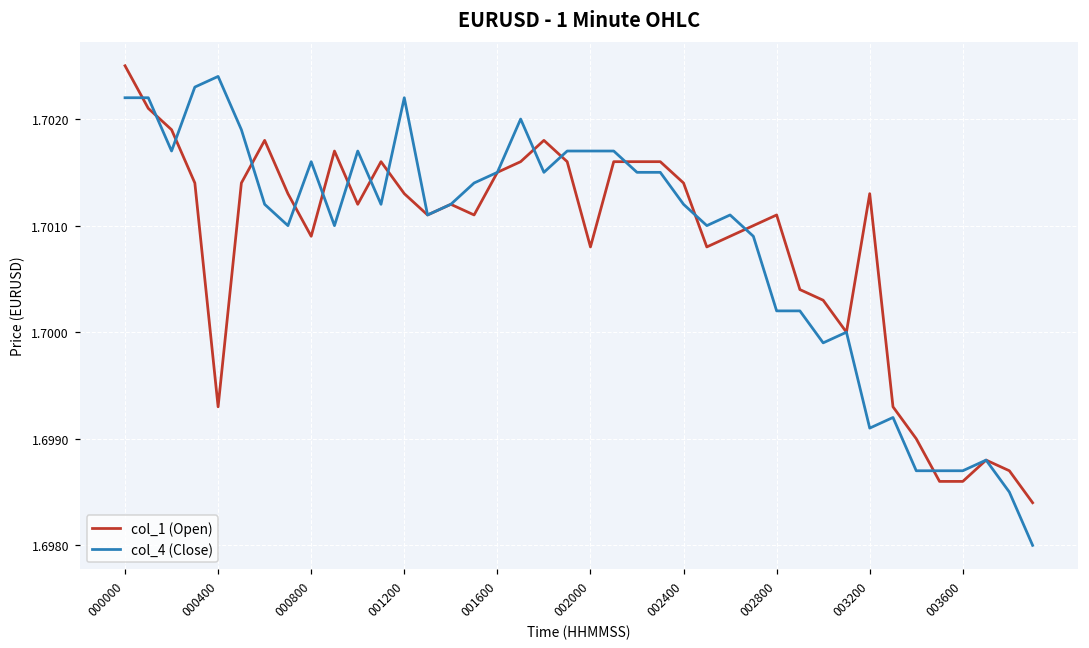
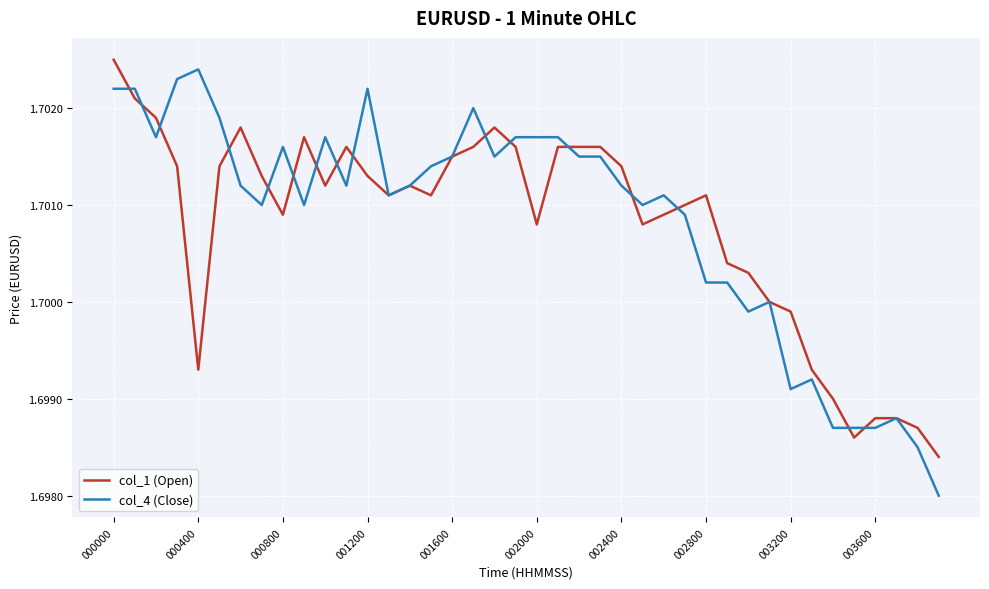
  {
    "col_1 (Open)": {
      "000000": 1.7025,
      "000400": 1.6993,
      "000800": 1.7009,
      "001200": 1.7013,
      "002000": 1.7008,
      "002400": 1.7014,
      "002800": 1.7011,
-     "003200": 1.7013,
-     "003600": 1.6986
+     "003200": 1.6999,
+     "003600": 1.6988
    },
    "col_4 (Close)": {
      "000000": 1.7022,
      "000400": 1.7024,
      "000800": 1.7016,
      "001200": 1.7022,
      "002000": 1.7017,
      "002400": 1.7012,
      "002800": 1.7002,
      "003200": 1.6991,
      "003600": 1.6987
    }
  }
